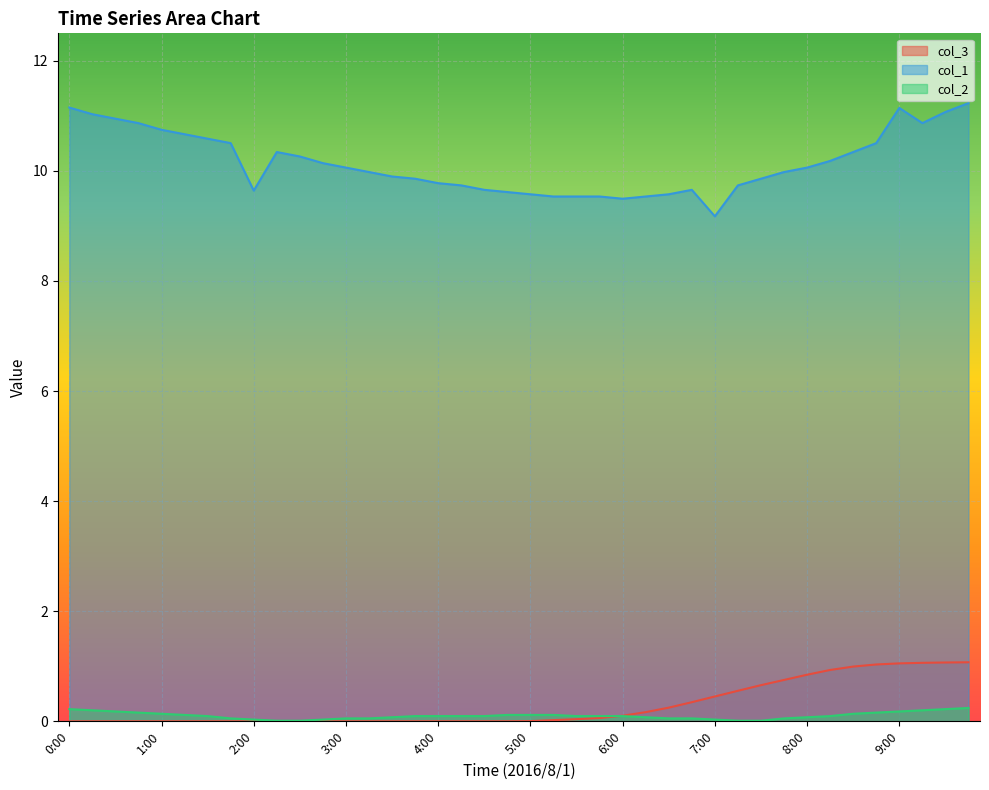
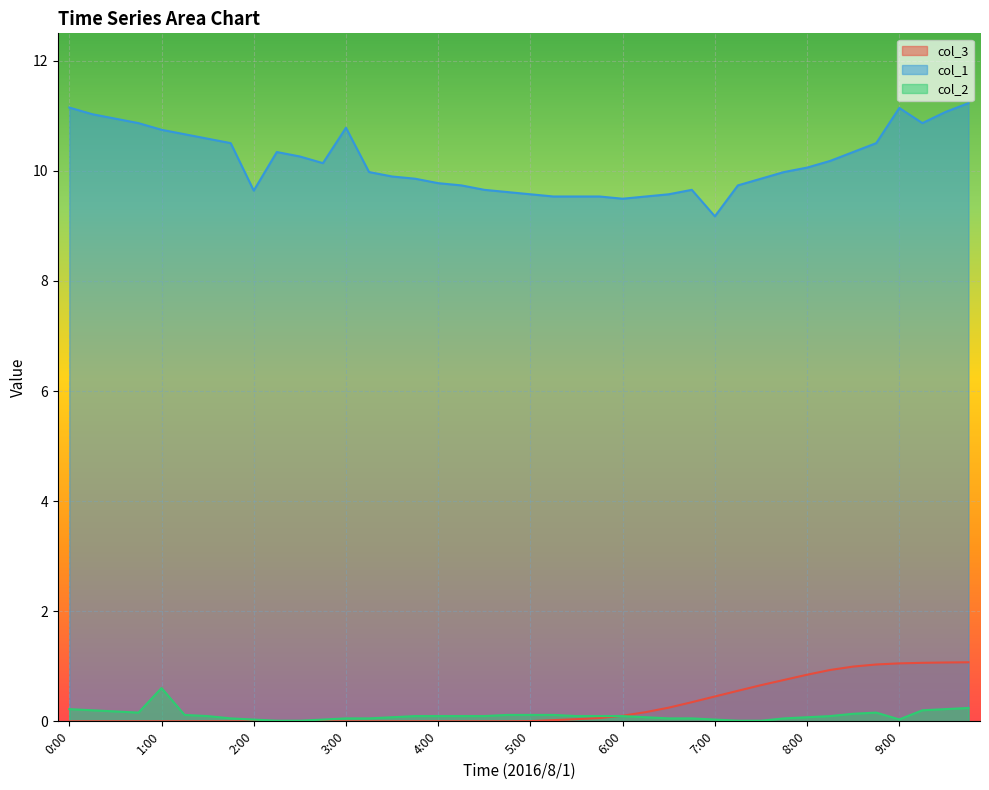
  {
    "col_3": {
      "0:00": 0.0,
      "1:00": 0.0,
      "3:00": 0.0,
      "4:00": 0.0,
      "5:00": 0.0,
      "7:00": 0.5,
      "8:00": 0.8,
      "9:00": 1.1
    },
    "col_1": {
      "0:00": 11.2,
      "1:00": 10.7,
      "2:00": 9.6,
-     "3:00": 10.1,
+     "3:00": 10.8,
      "4:00": 9.8,
      "5:00": 9.6,
      "6:00": 9.5,
      "7:00": 9.2,
      "8:00": 10.1,
      "9:00": 11.1
    },
    "col_2": {
      "0:00": 0.2,
-     "1:00": 0.1,
+     "1:00": 0.6,
      "3:00": 0.1,
      "4:00": 0.1,
      "5:00": 0.1,
      "7:00": 0.0,
      "8:00": 0.1,
-     "9:00": 0.2
+     "9:00": 0.0
    }
  }
